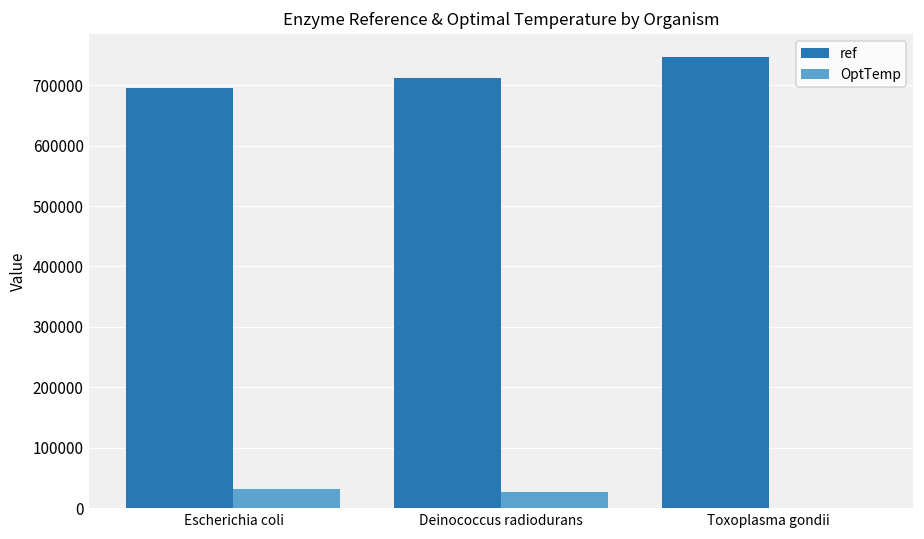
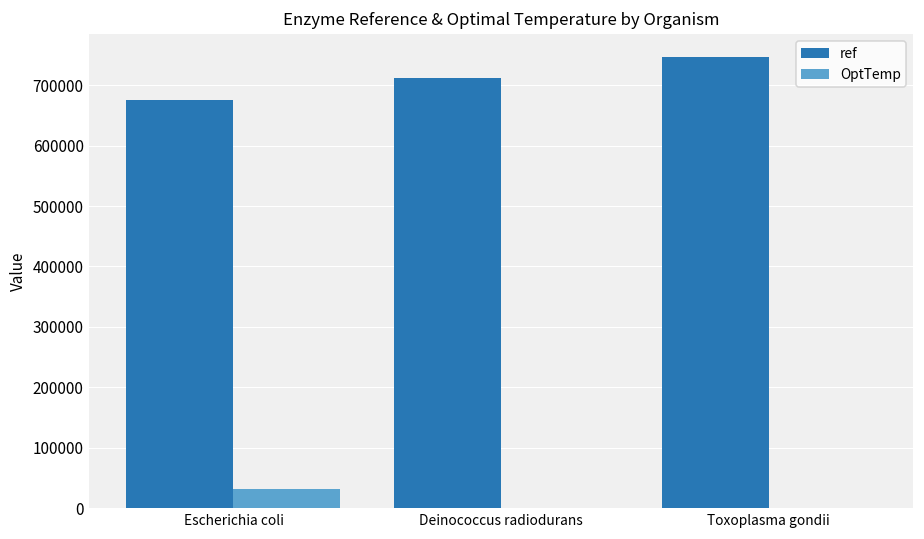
  {
    "ref": {
-     "Escherichia coli": 690000,
+     "Escherichia coli": 670000,
      "Deinococcus radiodurans": 710000,
      "Toxoplasma gondii": 750000
    },
    "OptTemp": {
      "Escherichia coli": 30000,
-     "Deinococcus radiodurans": 30000
+     "Deinococcus radiodurans": 0
    }
  }
